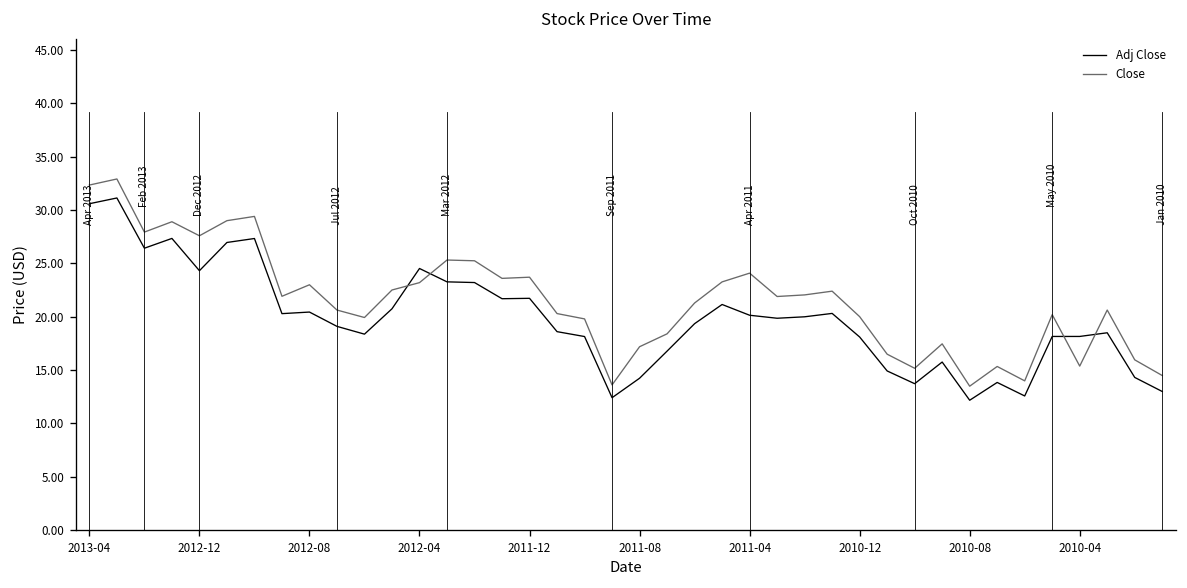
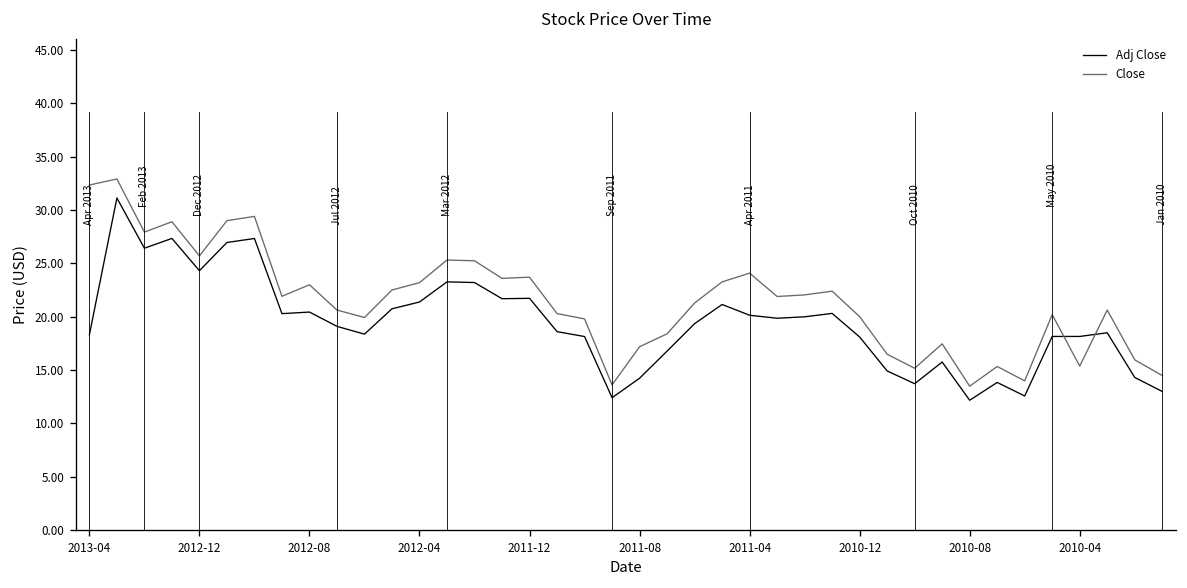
  {
    "Adj Close": {
-     "2013-04": 31,
+     "2013-04": 18,
      "2012-12": 24,
      "2012-08": 20,
-     "2012-04": 25,
+     "2012-04": 21,
      "2011-12": 22,
      "2011-08": 14,
      "2011-04": 20,
      "2010-12": 18,
      "2010-08": 12,
      "2010-04": 18
    },
    "Close": {
-     "2012-12": 28,
+     "2012-12": 26,
      "2012-08": 23,
      "2012-04": 23,
      "2011-12": 24,
      "2011-08": 17,
      "2011-04": 24,
      "2010-12": 20,
      "2010-08": 13,
      "2010-04": 15
    }
  }
